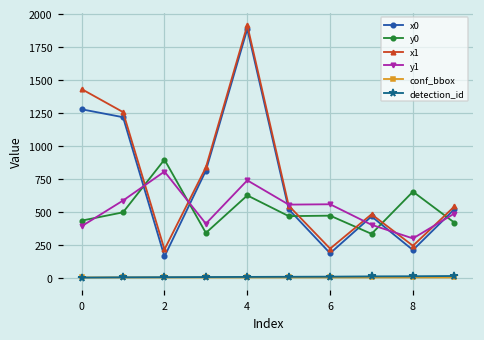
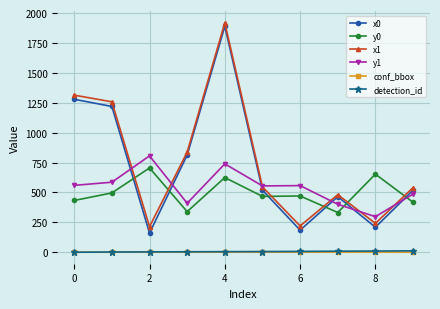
  {
    "y0": {
      "0": 430,
-     "2": 900,
+     "2": 700,
      "4": 620,
      "6": 470,
      "8": 650
    },
    "x1": {
-     "0": 1430,
+     "0": 1310,
      "2": 210,
      "4": 1920,
      "6": 220,
      "8": 240
    },
    "y1": {
-     "0": 390,
+     "0": 560,
      "2": 810,
      "4": 740,
      "6": 560,
      "8": 300
    }
  }
